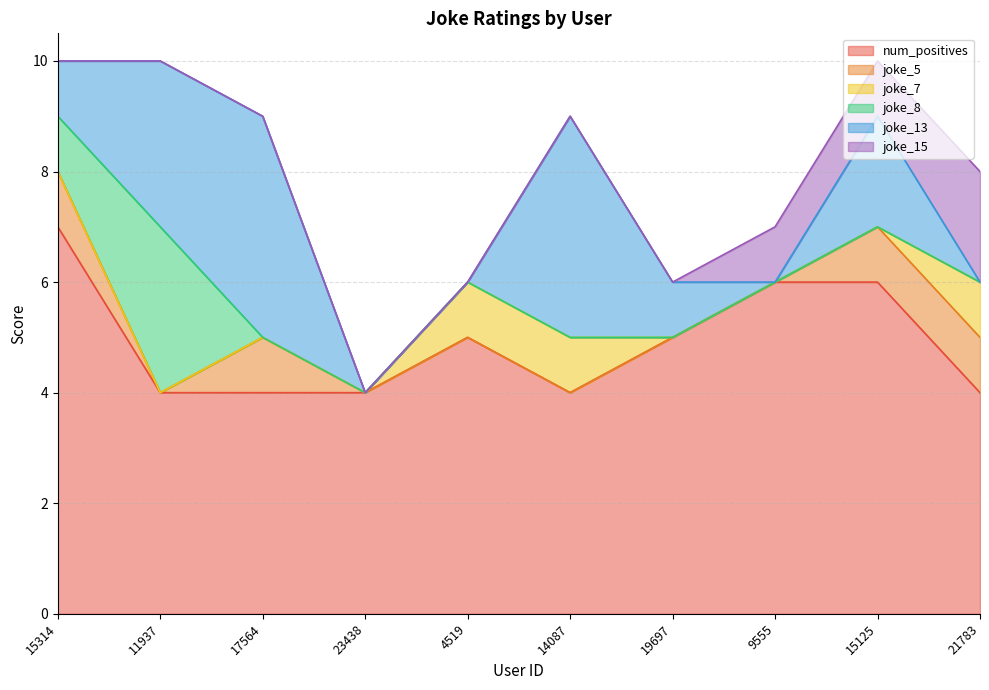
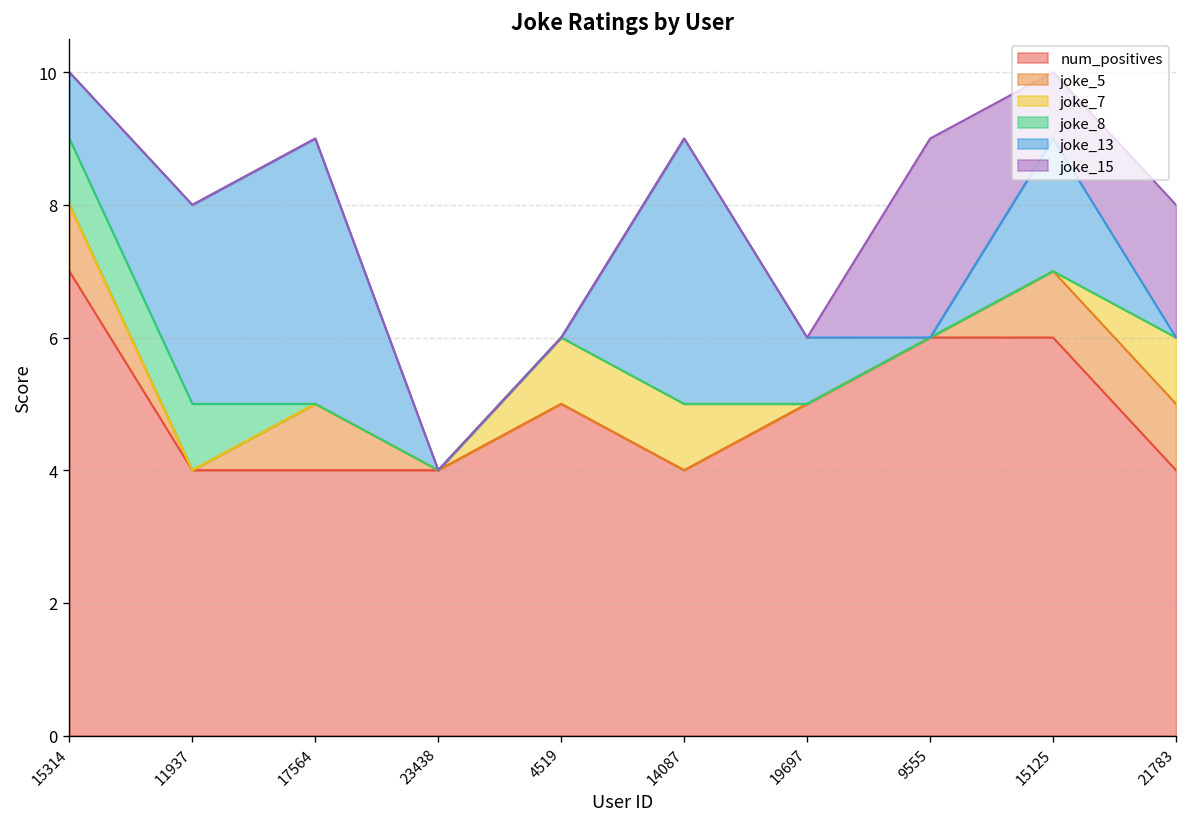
  {
    "joke_8": {
      "15314": 1,
-     "11937": 3
+     "11937": 1
    },
    "joke_15": {
-     "9555": 1,
+     "9555": 3,
      "21783": 2
    }
  }
